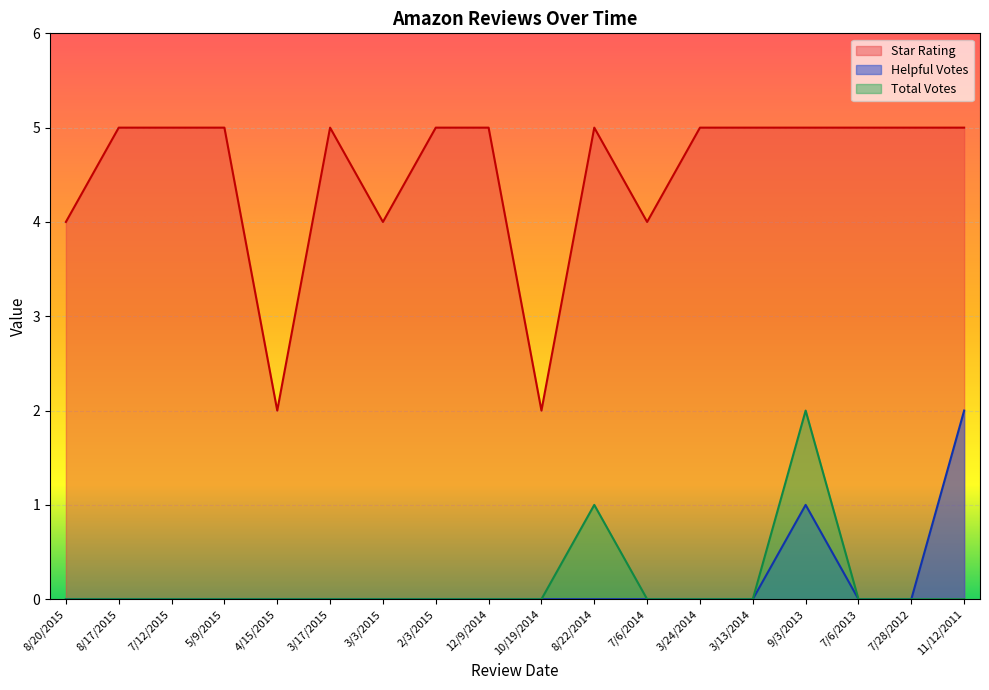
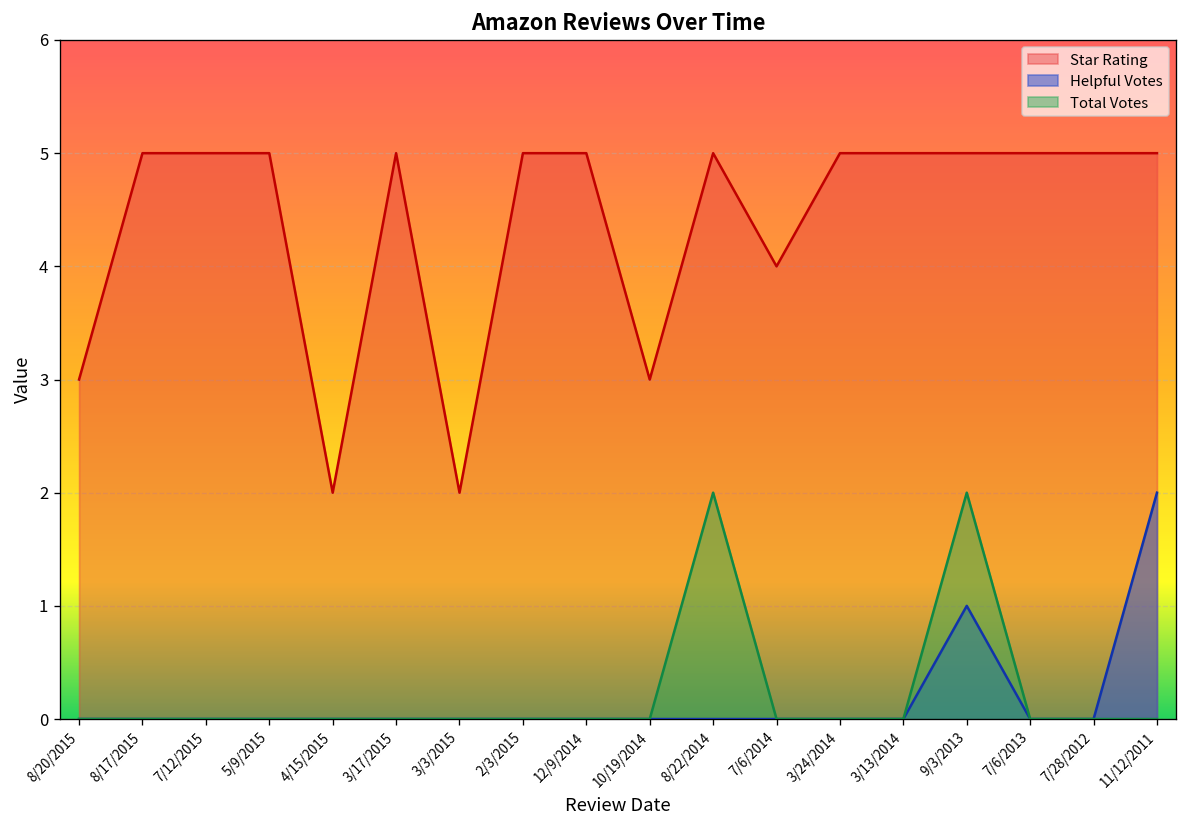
  {
    "Star Rating": {
-     "8/20/2015": 4,
+     "8/20/2015": 3,
      "8/17/2015": 5,
      "7/12/2015": 5,
      "5/9/2015": 5,
      "4/15/2015": 2,
      "3/17/2015": 5,
-     "3/3/2015": 4,
+     "3/3/2015": 2,
      "2/3/2015": 5,
      "12/9/2014": 5,
-     "10/19/2014": 2,
+     "10/19/2014": 3,
      "8/22/2014": 5,
      "7/6/2014": 4,
      "3/24/2014": 5,
      "3/13/2014": 5,
      "9/3/2013": 5,
      "7/6/2013": 5,
      "7/28/2012": 5,
      "11/12/2011": 5
    },
    "Helpful Votes": {
      "8/22/2014": 0,
      "9/3/2013": 1,
      "11/12/2011": 2
    },
    "Total Votes": {
-     "8/22/2014": 1,
+     "8/22/2014": 2,
      "9/3/2013": 2,
      "11/12/2011": 0
    }
  }
